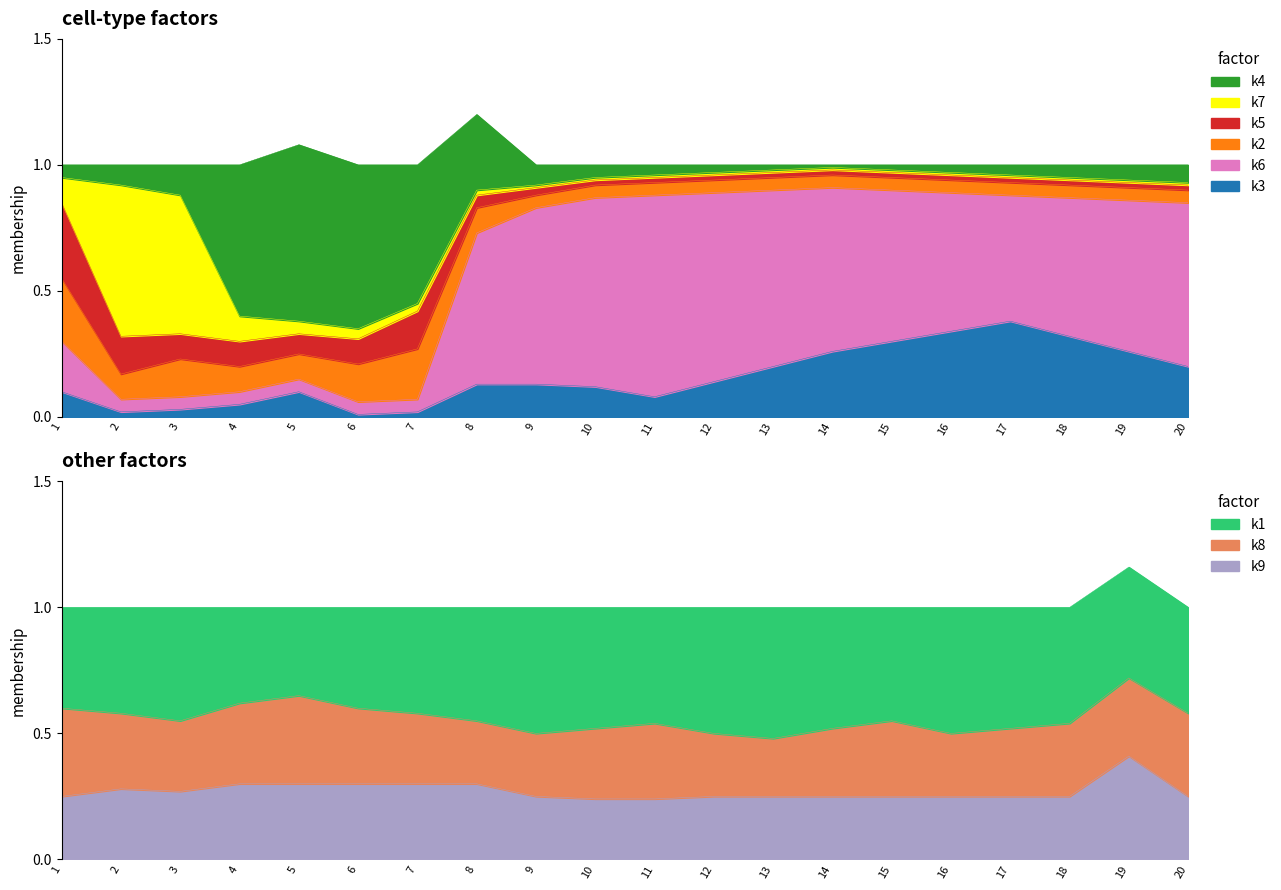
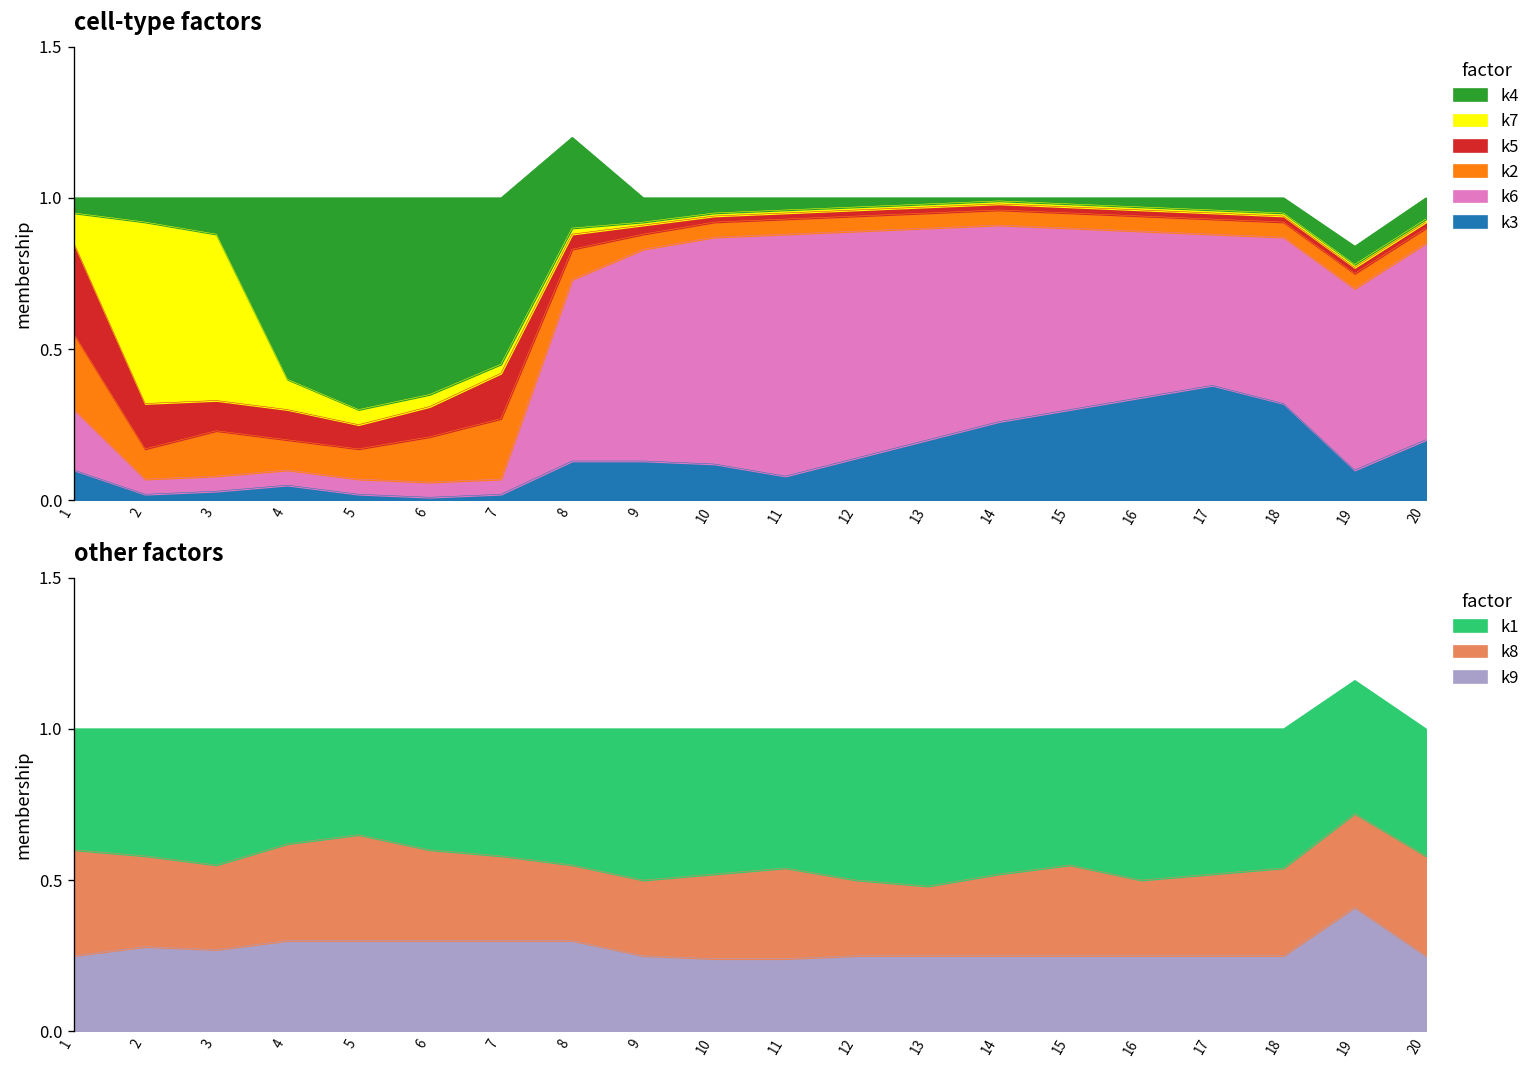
  {
    "cell-type factors": {
      "k3": {
        "1": 0.10,
        "2": 0.02,
        "3": 0.03,
        "4": 0.05,
-       "5": 0.10,
+       "5": 0.02,
        "6": 0.01,
        "7": 0.02,
        "8": 0.13,
        "9": 0.13,
        "10": 0.12,
        "11": 0.08,
        "12": 0.14,
        "13": 0.20,
        "14": 0.26,
        "15": 0.30,
        "16": 0.34,
        "17": 0.38,
        "18": 0.32,
-       "19": 0.26,
+       "19": 0.10,
        "20": 0.20
      },
      "k6": {
        "1": 0.30,
        "2": 0.07,
        "3": 0.08,
        "4": 0.10,
        "6": 0.06,
        "7": 0.07,
        "8": 0.73,
        "9": 0.83,
        "10": 0.87,
        "11": 0.88,
        "12": 0.89,
        "13": 0.90,
        "14": 0.91,
        "15": 0.90,
        "16": 0.89,
        "17": 0.88,
        "18": 0.87,
        "20": 0.85
      },
      "k2": {
        "1": 0.55,
        "2": 0.17,
        "3": 0.23,
        "4": 0.20,
        "6": 0.21,
        "7": 0.27,
        "8": 0.83,
        "9": 0.88,
        "10": 0.92,
        "11": 0.93,
        "12": 0.94,
        "13": 0.95,
        "14": 0.96,
        "15": 0.95,
        "16": 0.94,
        "17": 0.93,
        "18": 0.92,
        "20": 0.90
      },
      "k5": {
        "1": 0.85,
        "2": 0.32,
        "3": 0.33,
        "4": 0.30,
        "6": 0.31,
        "7": 0.42,
        "8": 0.88,
        "13": 0.97,
        "15": 0.97,
        "20": 0.92
      },
      "k7": {
        "1": 0.95,
        "2": 0.92,
        "3": 0.88,
        "4": 0.40,
        "6": 0.35,
        "7": 0.45,
        "8": 0.90,
        "13": 0.98,
        "15": 0.98,
        "20": 0.93
      },
      "k4": {
        "1": 0.05,
        "2": 0.08,
        "3": 0.12,
        "4": 0.60,
        "5": 0.70,
        "6": 0.65,
        "7": 0.55,
        "8": 0.30,
        "9": 0.08,
        "10": 0.05,
        "11": 0.04,
        "12": 0.03,
        "13": 0.02,
        "15": 0.02,
        "16": 0.03,
        "17": 0.04,
        "18": 0.05,
        "19": 0.06,
        "20": 0.07
      }
    },
    "other factors": {
      "k9": {
        "1": 0.25,
        "2": 0.28,
        "3": 0.27,
        "4": 0.30,
        "5": 0.30,
        "6": 0.30,
        "7": 0.30,
        "8": 0.30,
        "9": 0.25,
        "10": 0.24,
        "11": 0.24,
        "12": 0.25,
        "13": 0.25,
        "14": 0.25,
        "15": 0.25,
        "16": 0.25,
        "17": 0.25,
        "18": 0.25,
        "19": 0.41,
        "20": 0.25
      },
      "k8": {
        "1": 0.60,
        "2": 0.58,
        "3": 0.55,
        "4": 0.62,
        "5": 0.65,
        "6": 0.60,
        "7": 0.58,
        "8": 0.55,
        "9": 0.50,
        "10": 0.52,
        "11": 0.54,
        "12": 0.50,
        "13": 0.48,
        "14": 0.52,
        "15": 0.55,
        "16": 0.50,
        "17": 0.52,
        "18": 0.54,
        "19": 0.72,
        "20": 0.58
      }
    }
  }
